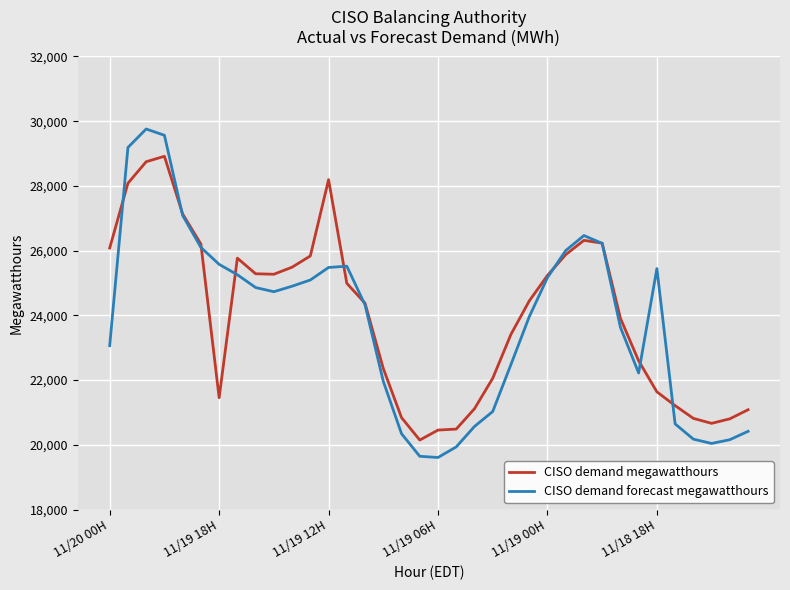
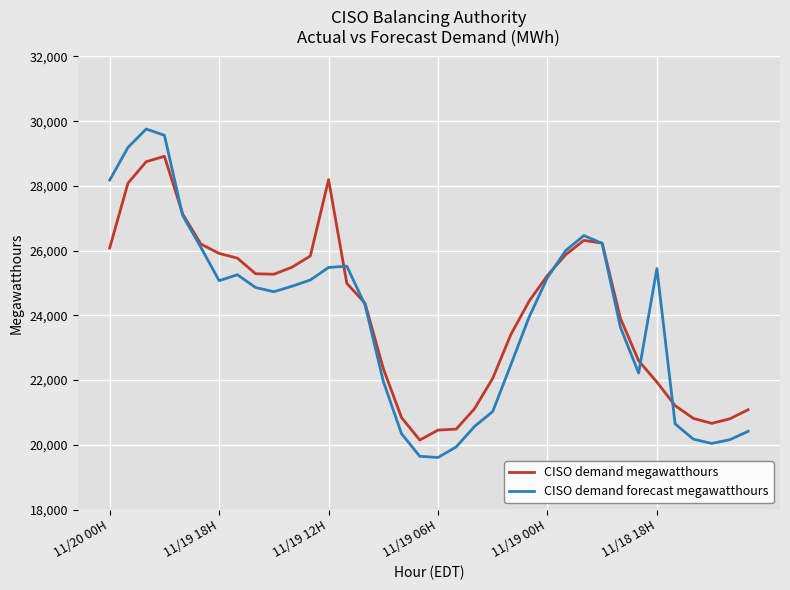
  {
    "CISO demand megawatthours": {
      "11/20 00H": "26,100",
-     "11/19 18H": "21,500",
+     "11/19 18H": "25,900",
      "11/19 12H": "28,200",
      "11/19 06H": "20,500",
-     "11/18 18H": "21,600"
+     "11/18 18H": "21,900"
    },
    "CISO demand forecast megawatthours": {
-     "11/20 00H": "23,100",
-     "11/19 18H": "25,600",
+     "11/20 00H": "28,200",
+     "11/19 18H": "25,100",
      "11/19 12H": "25,500",
      "11/19 06H": "19,600",
      "11/18 18H": "25,400"
    }
  }
